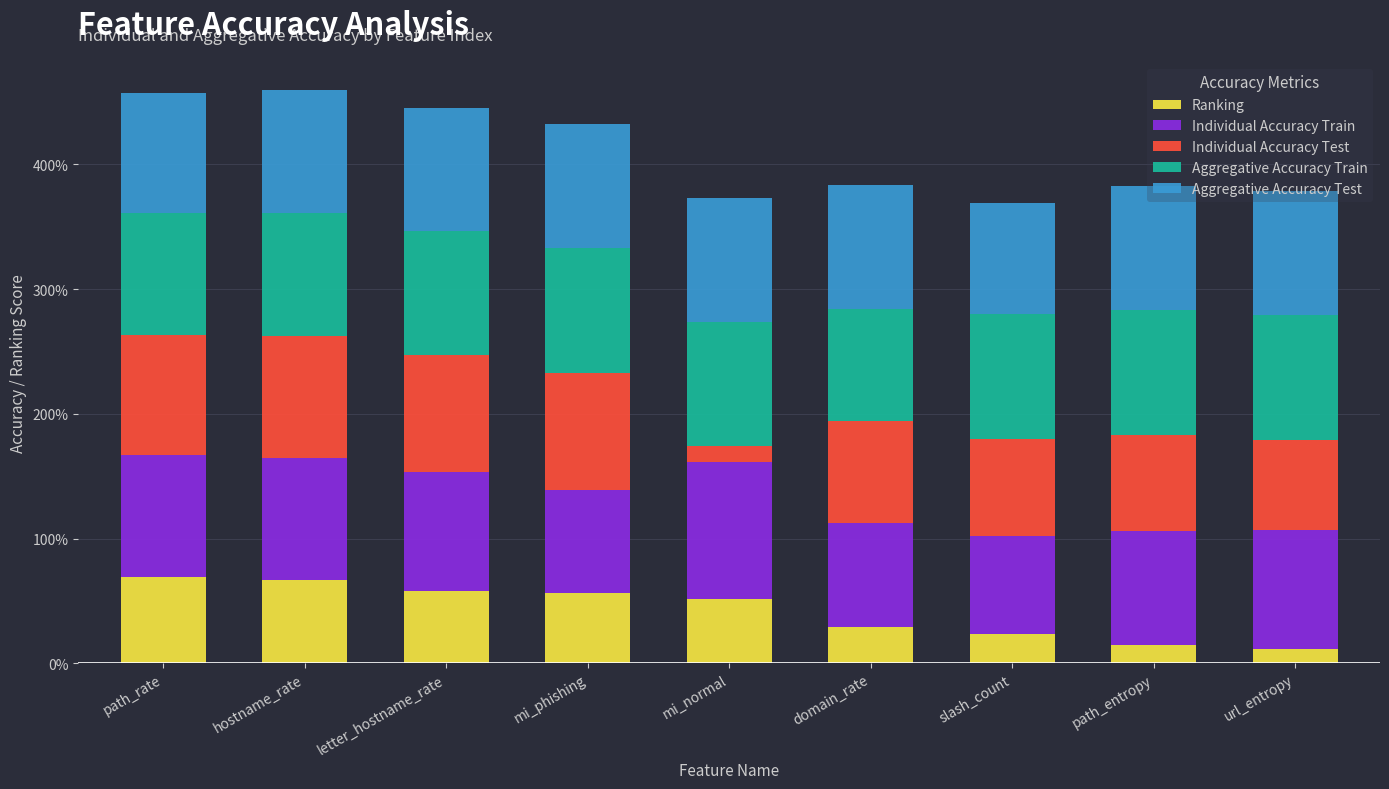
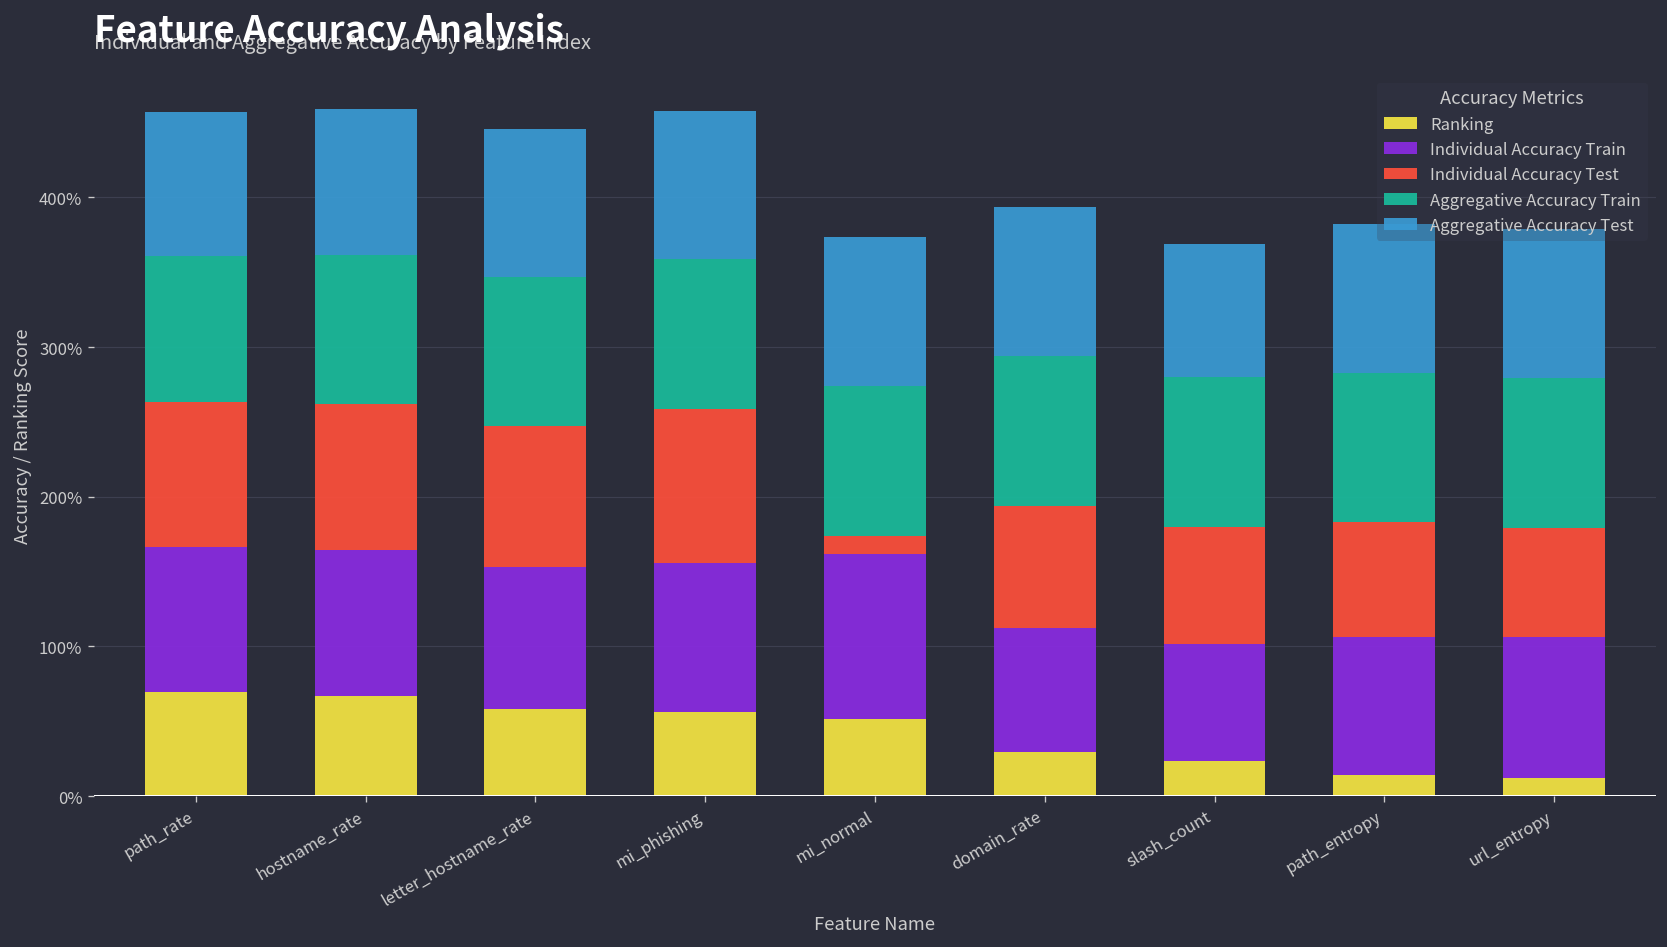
  {
    "Individual Accuracy Train": {
      "path_rate": "97%",
      "hostname_rate": "97%",
      "letter_hostname_rate": "95%",
-     "mi_phishing": "83%",
+     "mi_phishing": "100%",
      "mi_normal": "110%",
      "domain_rate": "83%",
      "slash_count": "78%",
      "path_entropy": "92%",
      "url_entropy": "95%"
    },
    "Individual Accuracy Test": {
      "path_rate": "97%",
      "hostname_rate": "98%",
      "letter_hostname_rate": "94%",
-     "mi_phishing": "94%",
+     "mi_phishing": "103%",
      "mi_normal": "12%",
      "domain_rate": "82%",
      "slash_count": "78%",
      "path_entropy": "77%",
      "url_entropy": "73%"
    },
    "Aggregative Accuracy Train": {
      "path_rate": "97%",
      "hostname_rate": "99%",
      "letter_hostname_rate": "100%",
      "mi_phishing": "100%",
      "mi_normal": "100%",
-     "domain_rate": "90%",
+     "domain_rate": "100%",
      "slash_count": "100%",
      "path_entropy": "100%",
      "url_entropy": "100%"
    },
    "Aggregative Accuracy Test": {
      "path_rate": "97%",
      "hostname_rate": "98%",
      "letter_hostname_rate": "98%",
      "mi_phishing": "99%",
      "mi_normal": "99%",
      "domain_rate": "99%",
      "slash_count": "89%"
    }
  }
